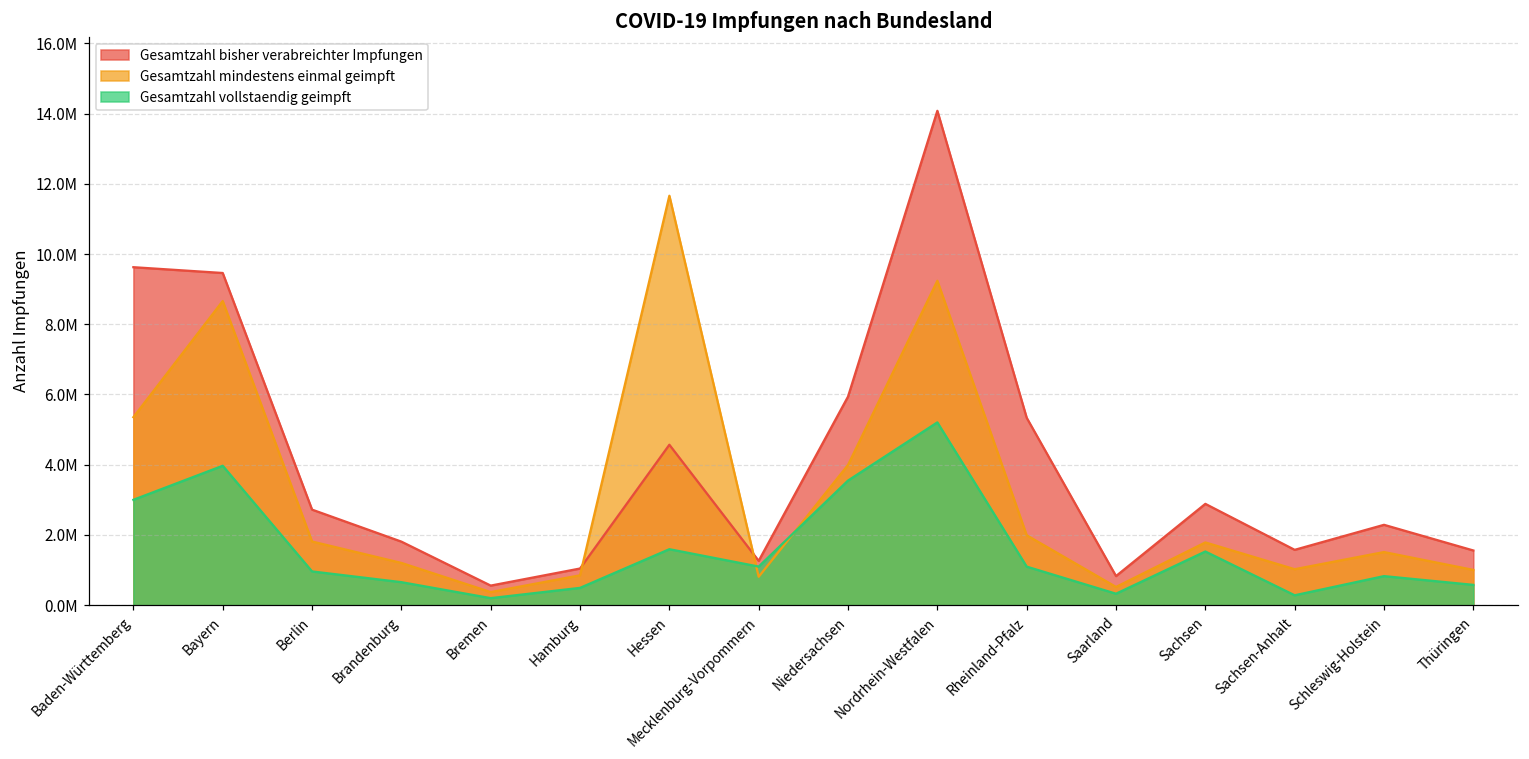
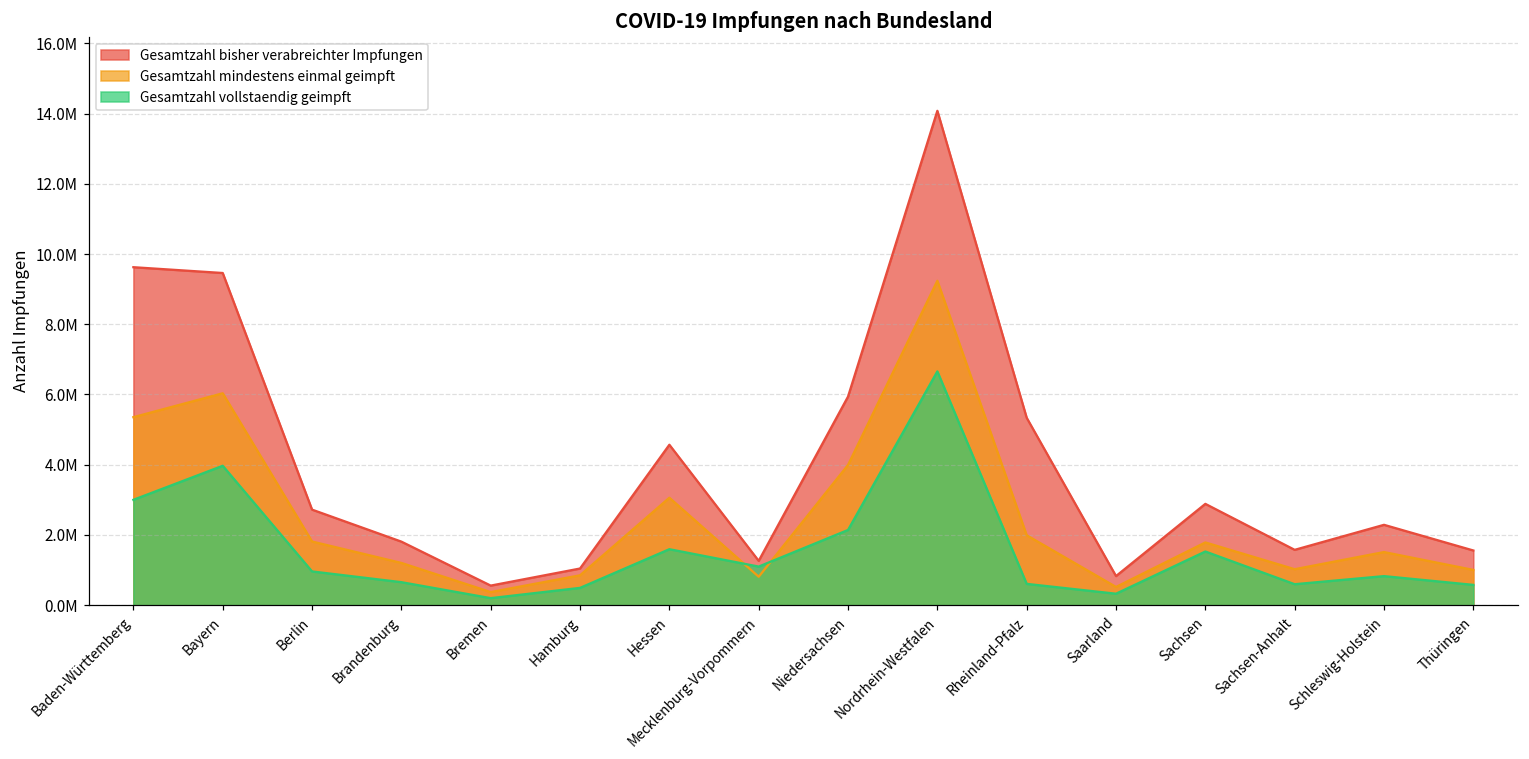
  {
    "Gesamtzahl bisher verabreichter Impfungen": {
      "Baden-Württemberg": 9600000,
      "Bayern": 9500000,
      "Berlin": 2700000,
      "Brandenburg": 1800000,
      "Bremen": 600000,
      "Hamburg": 1000000,
      "Hessen": 4600000,
      "Mecklenburg-Vorpommern": 1300000,
      "Niedersachsen": 5900000,
      "Nordrhein-Westfalen": 14100000,
      "Rheinland-Pfalz": 5300000,
      "Saarland": 800000,
      "Sachsen": 2900000,
      "Sachsen-Anhalt": 1600000,
      "Schleswig-Holstein": 2300000,
      "Thüringen": 1600000
    },
    "Gesamtzahl mindestens einmal geimpft": {
      "Baden-Württemberg": 5400000,
-     "Bayern": 8700000,
+     "Bayern": 6000000,
      "Berlin": 1800000,
      "Brandenburg": 1200000,
      "Bremen": 400000,
      "Hamburg": 900000,
-     "Hessen": 11700000,
+     "Hessen": 3100000,
      "Mecklenburg-Vorpommern": 800000,
      "Niedersachsen": 4000000,
      "Nordrhein-Westfalen": 9200000,
      "Rheinland-Pfalz": 2000000,
      "Saarland": 500000,
      "Sachsen": 1800000,
      "Sachsen-Anhalt": 1000000,
      "Schleswig-Holstein": 1500000,
      "Thüringen": 1000000
    },
    "Gesamtzahl vollstaendig geimpft": {
      "Baden-Württemberg": 3000000,
      "Bayern": 4000000,
      "Berlin": 1000000,
      "Brandenburg": 700000,
      "Bremen": 200000,
      "Hamburg": 500000,
      "Hessen": 1600000,
      "Mecklenburg-Vorpommern": 1100000,
-     "Niedersachsen": 3500000,
-     "Nordrhein-Westfalen": 5200000,
-     "Rheinland-Pfalz": 1100000,
+     "Niedersachsen": 2100000,
+     "Nordrhein-Westfalen": 6700000,
+     "Rheinland-Pfalz": 600000,
      "Saarland": 300000,
      "Sachsen": 1500000,
-     "Sachsen-Anhalt": 300000,
+     "Sachsen-Anhalt": 600000,
      "Schleswig-Holstein": 800000,
      "Thüringen": 600000
    }
  }
